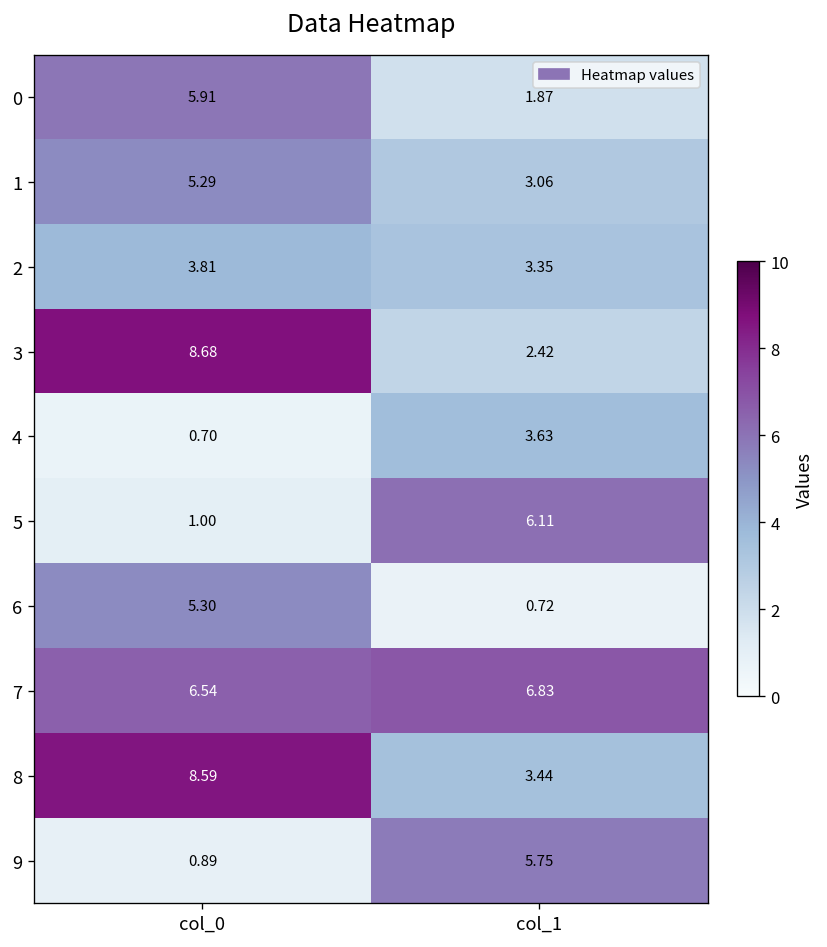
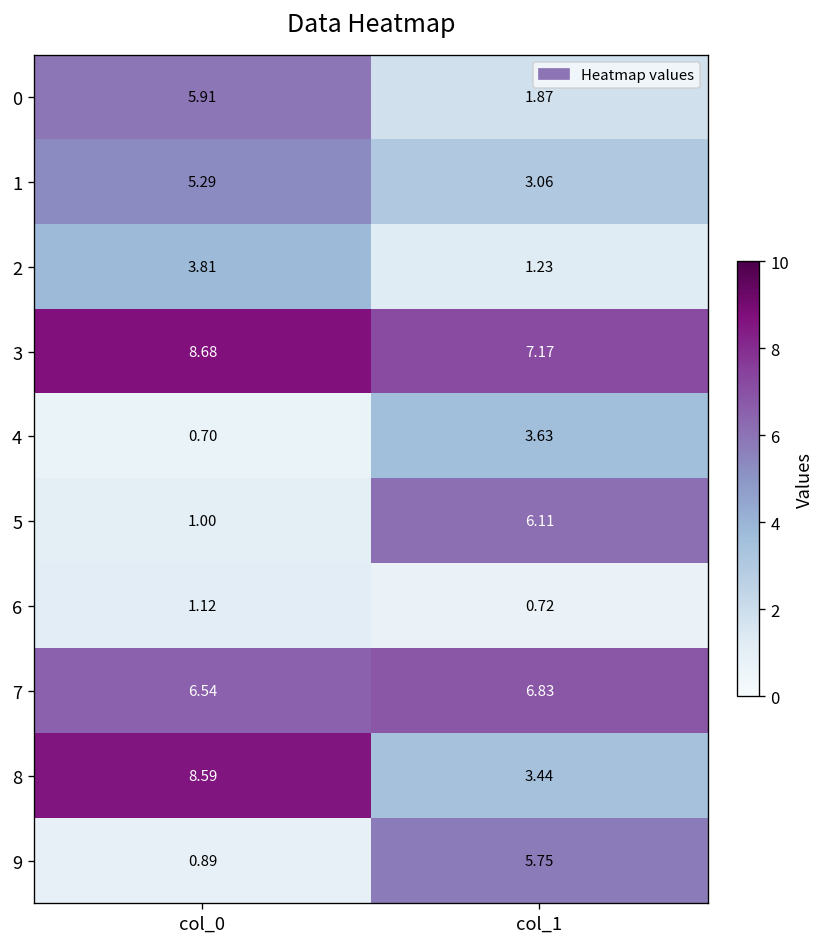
  {
    "0": {
      "col_0": 5.91
    },
    "1": {
      "col_0": 5.29,
      "col_1": 3.06
    },
    "2": {
      "col_0": 3.81,
-     "col_1": 3.35
+     "col_1": 1.23
    },
    "3": {
      "col_0": 8.68,
-     "col_1": 2.42
+     "col_1": 7.17
    },
    "4": {
      "col_0": 0.70,
      "col_1": 3.63
    },
    "5": {
      "col_0": 1.00,
      "col_1": 6.11
    },
    "6": {
-     "col_0": 5.30,
+     "col_0": 1.12,
      "col_1": 0.72
    },
    "7": {
      "col_0": 6.54,
      "col_1": 6.83
    },
    "8": {
      "col_0": 8.59,
      "col_1": 3.44
    },
    "9": {
      "col_0": 0.89,
      "col_1": 5.75
    }
  }
